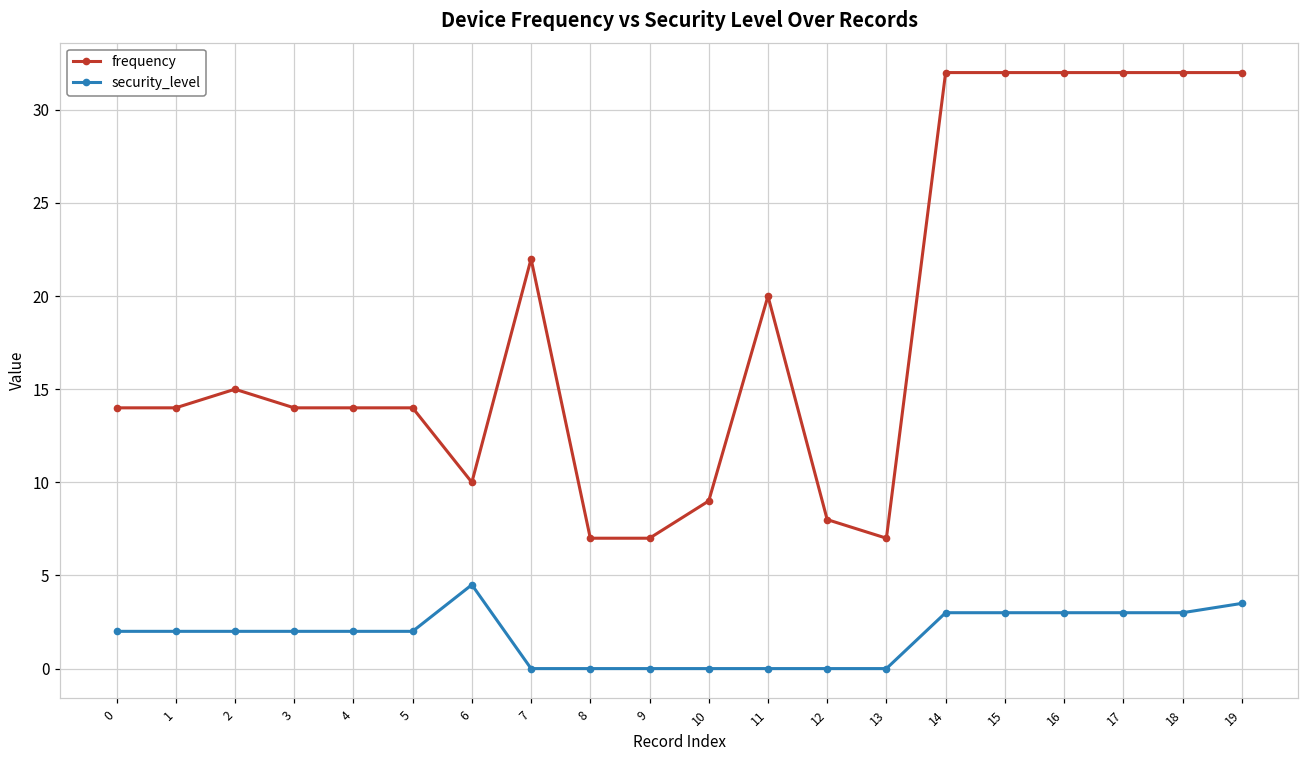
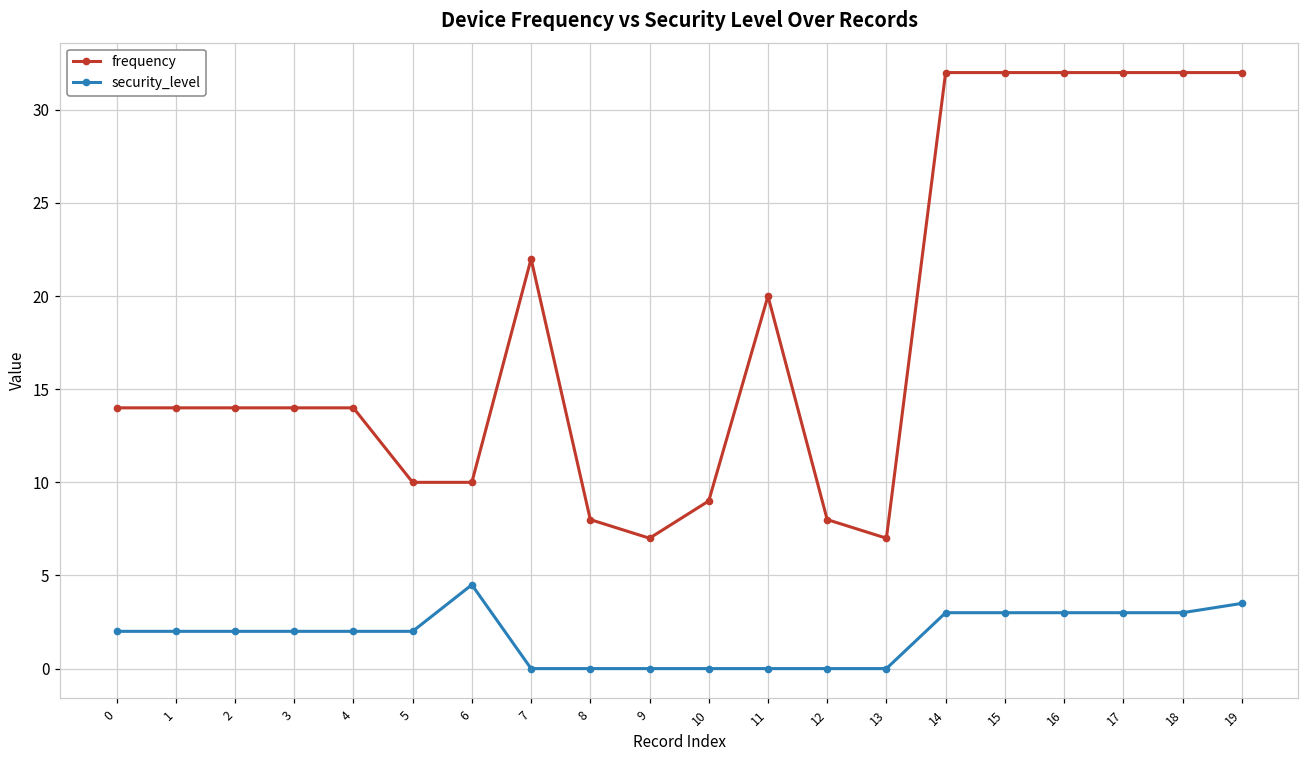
  {
    "frequency": {
      "0": 14,
      "1": 14,
-     "2": 15,
+     "2": 14,
      "3": 14,
      "4": 14,
-     "5": 14,
+     "5": 10,
      "6": 10,
      "7": 22,
-     "8": 7,
+     "8": 8,
      "9": 7,
      "10": 9,
      "11": 20,
      "12": 8,
      "13": 7,
      "14": 32,
      "15": 32,
      "16": 32,
      "17": 32,
      "18": 32,
      "19": 32
    },
    "security_level": {
      "0": 2,
      "1": 2,
      "2": 2,
      "3": 2,
      "4": 2,
      "5": 2,
      "6": 4.5,
      "7": 0,
      "8": 0,
      "9": 0,
      "10": 0,
      "11": 0,
      "12": 0,
      "13": 0,
      "14": 3,
      "15": 3,
      "16": 3,
      "17": 3,
      "18": 3,
      "19": 3.5
    }
  }
